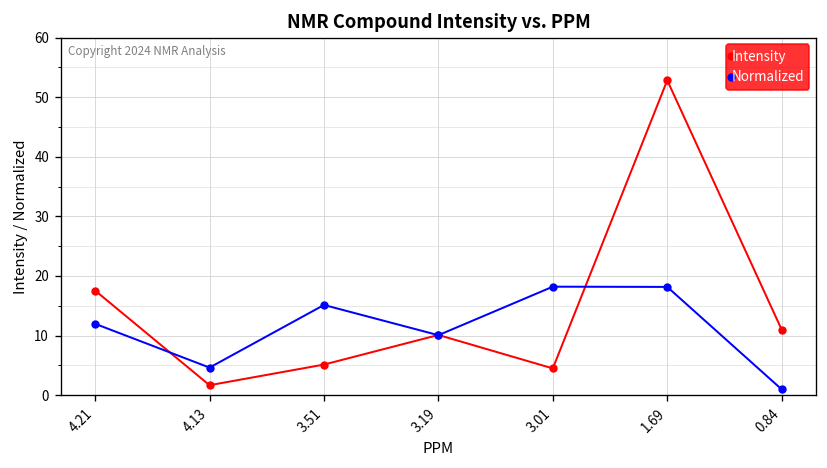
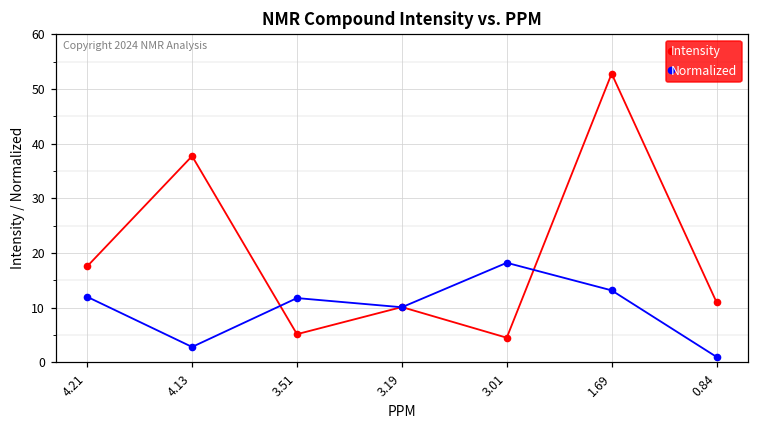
  {
    "Intensity": {
      "4.21": 18,
-     "4.13": 2,
+     "4.13": 38,
      "3.51": 5,
      "3.01": 4,
      "1.69": 53,
      "0.84": 11
    },
    "Normalized": {
      "4.21": 12,
-     "4.13": 5,
-     "3.51": 15,
+     "4.13": 3,
+     "3.51": 12,
      "3.01": 18,
-     "1.69": 18,
+     "1.69": 13,
      "0.84": 1
    }
  }
